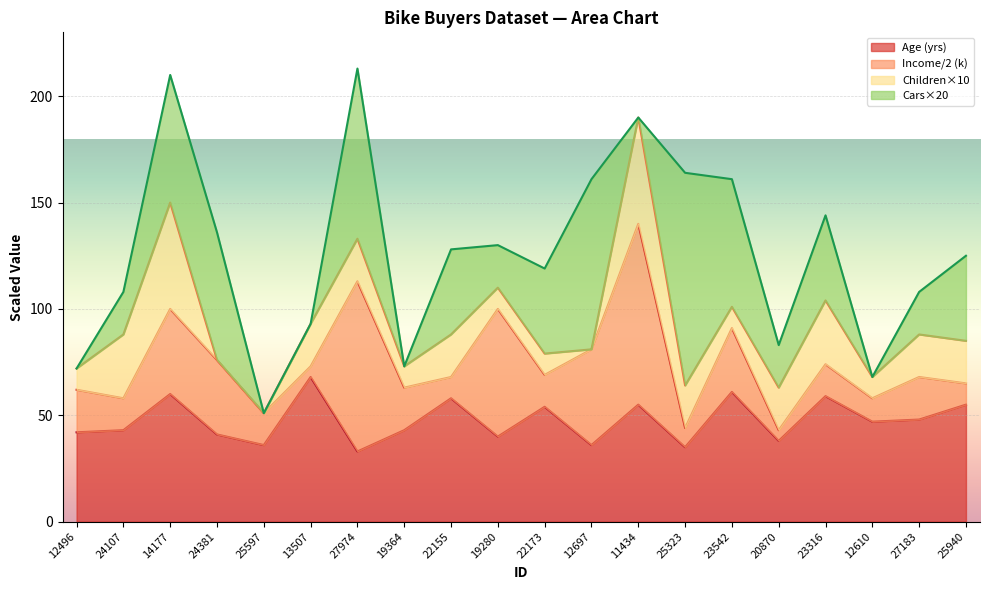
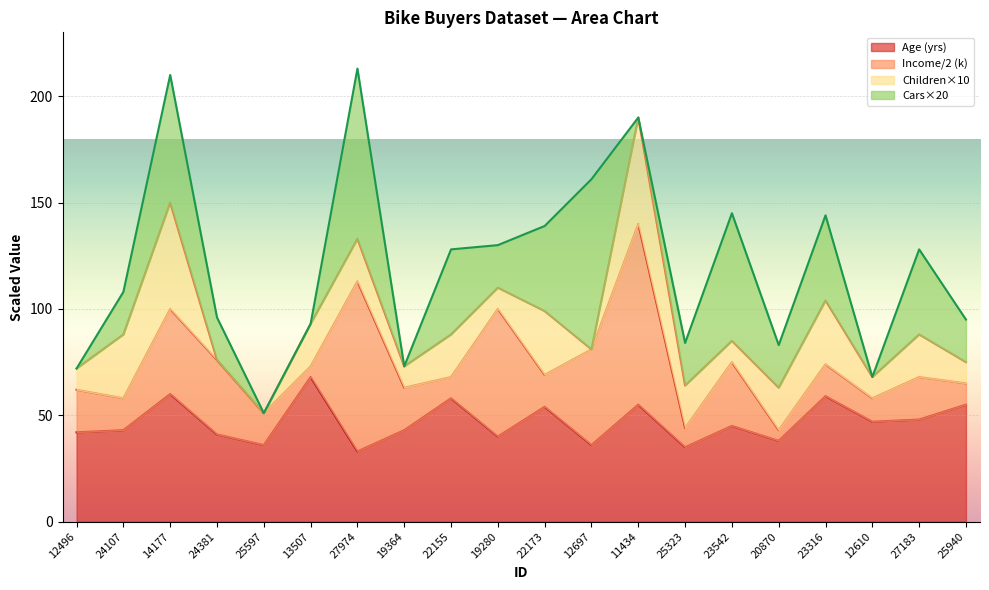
  {
    "Age (yrs)": {
      "12496": 42,
      "24107": 43,
      "14177": 60,
      "24381": 41,
      "25597": 36,
      "13507": 68,
      "27974": 33,
      "19364": 43,
      "22155": 58,
      "19280": 40,
      "22173": 54,
      "12697": 36,
      "11434": 55,
      "25323": 35,
-     "23542": 61,
+     "23542": 45,
      "20870": 38,
      "23316": 59,
      "12610": 47,
      "27183": 48,
      "25940": 55
    },
    "Income/2 (k)": {
      "12496": 20,
      "24107": 15,
      "14177": 40,
      "13507": 5,
      "27974": 80,
      "19364": 20,
      "22155": 10,
      "19280": 60,
      "22173": 15,
      "11434": 85,
      "25323": 9,
      "23542": 30,
      "20870": 5,
      "23316": 15,
      "12610": 11,
      "27183": 20,
      "25940": 10
    },
    "Children×10": {
      "24107": 30,
      "14177": 50,
      "27974": 20,
      "22155": 20,
      "19280": 10,
-     "22173": 10,
+     "22173": 30,
      "25323": 20,
      "23542": 10,
      "20870": 20,
      "23316": 30,
      "27183": 20,
-     "25940": 20
+     "25940": 10
    },
    "Cars×20": {
      "24107": 20,
      "14177": 60,
-     "24381": 60,
+     "24381": 20,
      "27974": 80,
      "22155": 40,
      "19280": 20,
      "22173": 40,
      "12697": 80,
-     "25323": 100,
+     "25323": 20,
      "23542": 60,
      "20870": 20,
      "23316": 40,
-     "27183": 20,
-     "25940": 40
+     "27183": 40,
+     "25940": 20
    }
  }
